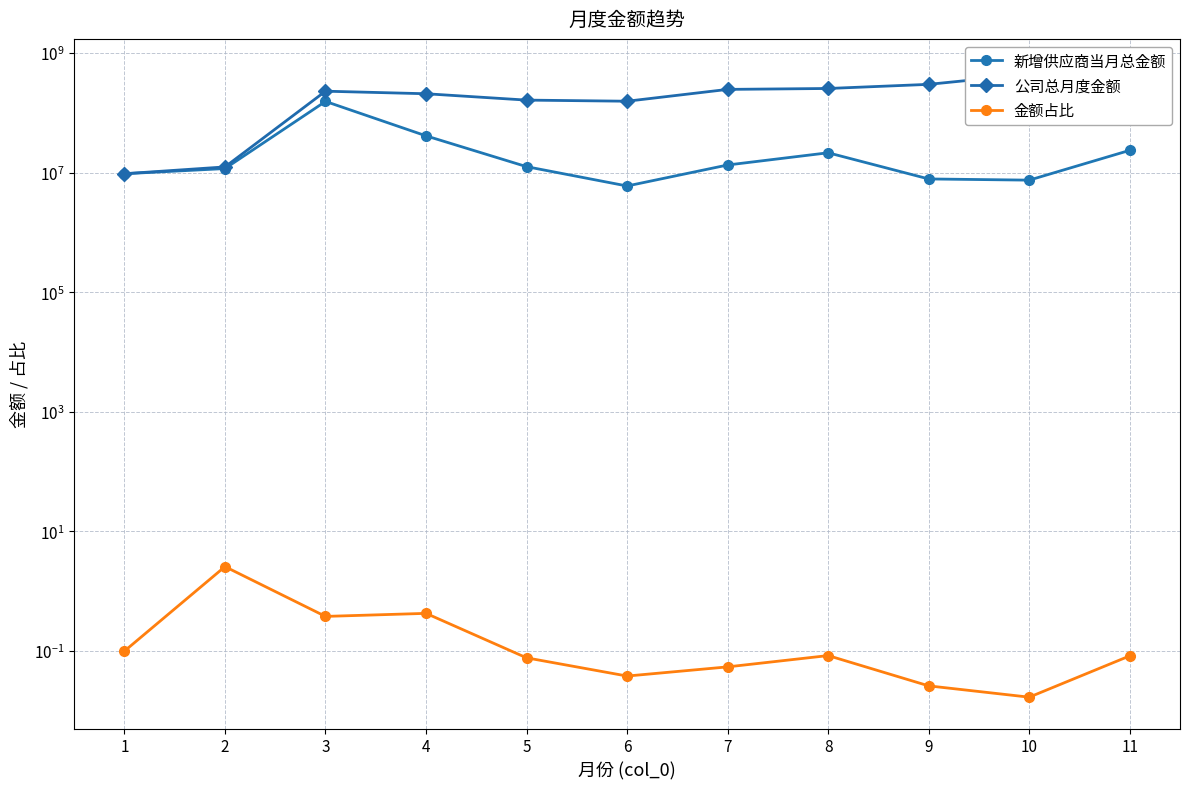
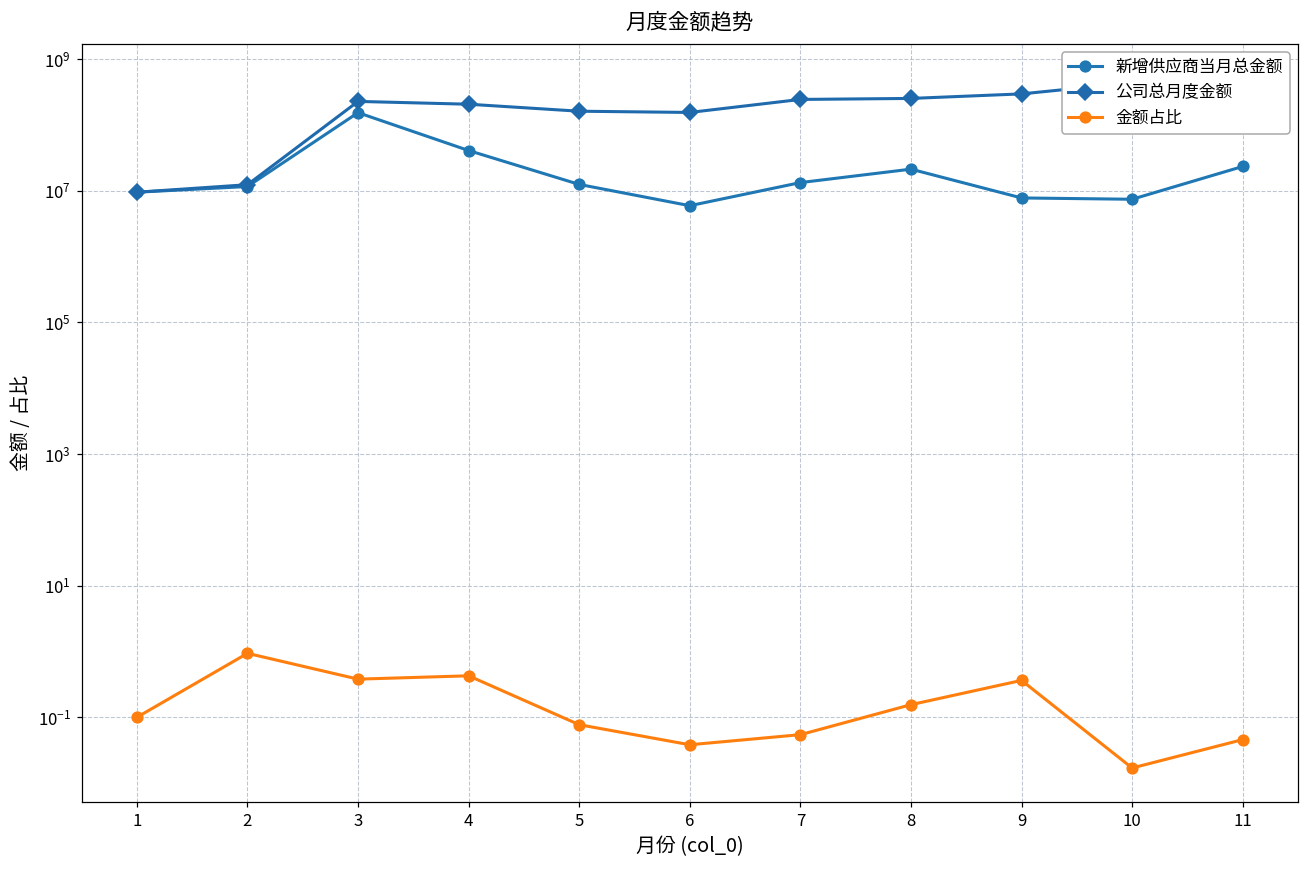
  {
    "金额占比": {
      "1": 0.10,
-     "2": 2.6,
+     "2": 0.9,
      "3": 0.4,
      "4": 0.4,
      "5": 0.08,
      "6": 0.04,
      "7": 0.05,
-     "8": 0.08,
-     "9": 0.03,
+     "8": 0.16,
+     "9": 0.4,
      "10": 0.017,
-     "11": 0.08
+     "11": 0.05
    }
  }
